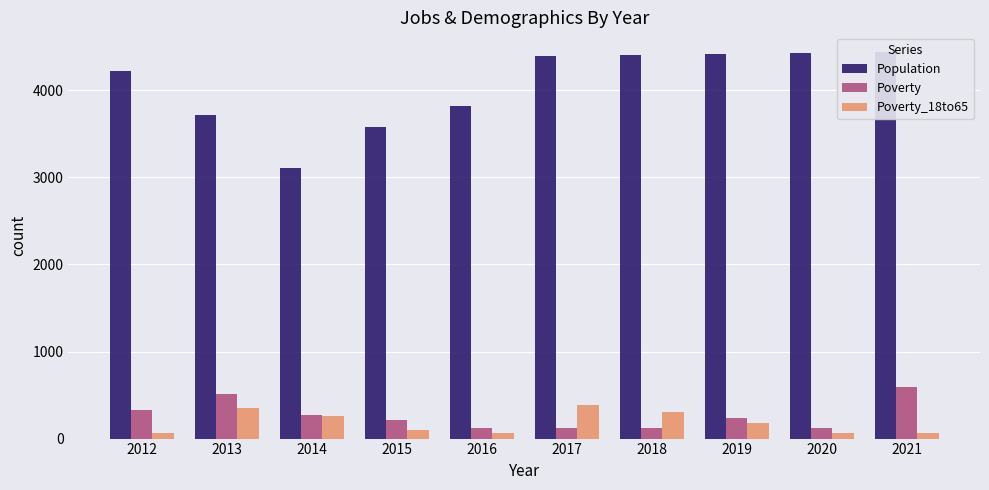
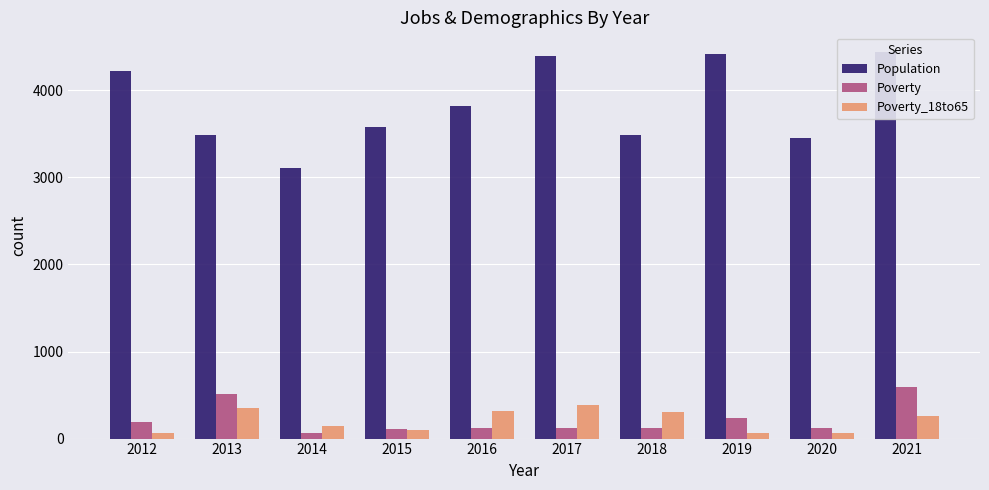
  {
    "Population": {
      "2012": 4200,
-     "2013": 3700,
+     "2013": 3500,
      "2014": 3100,
      "2015": 3600,
      "2016": 3800,
      "2017": 4400,
-     "2018": 4400,
+     "2018": 3500,
      "2019": 4400,
-     "2020": 4400
+     "2020": 3500
    },
    "Poverty": {
-     "2012": 300,
+     "2012": 200,
      "2013": 500,
-     "2014": 300,
-     "2015": 200,
+     "2014": 100,
+     "2015": 100,
      "2016": 100,
      "2017": 100,
      "2018": 100,
      "2019": 200,
      "2020": 100,
      "2021": 600
    },
    "Poverty_18to65": {
      "2012": 100,
      "2013": 400,
-     "2014": 300,
+     "2014": 100,
      "2015": 100,
-     "2016": 100,
+     "2016": 300,
      "2017": 400,
      "2018": 300,
-     "2019": 200,
+     "2019": 100,
      "2020": 100,
-     "2021": 100
+     "2021": 300
    }
  }
